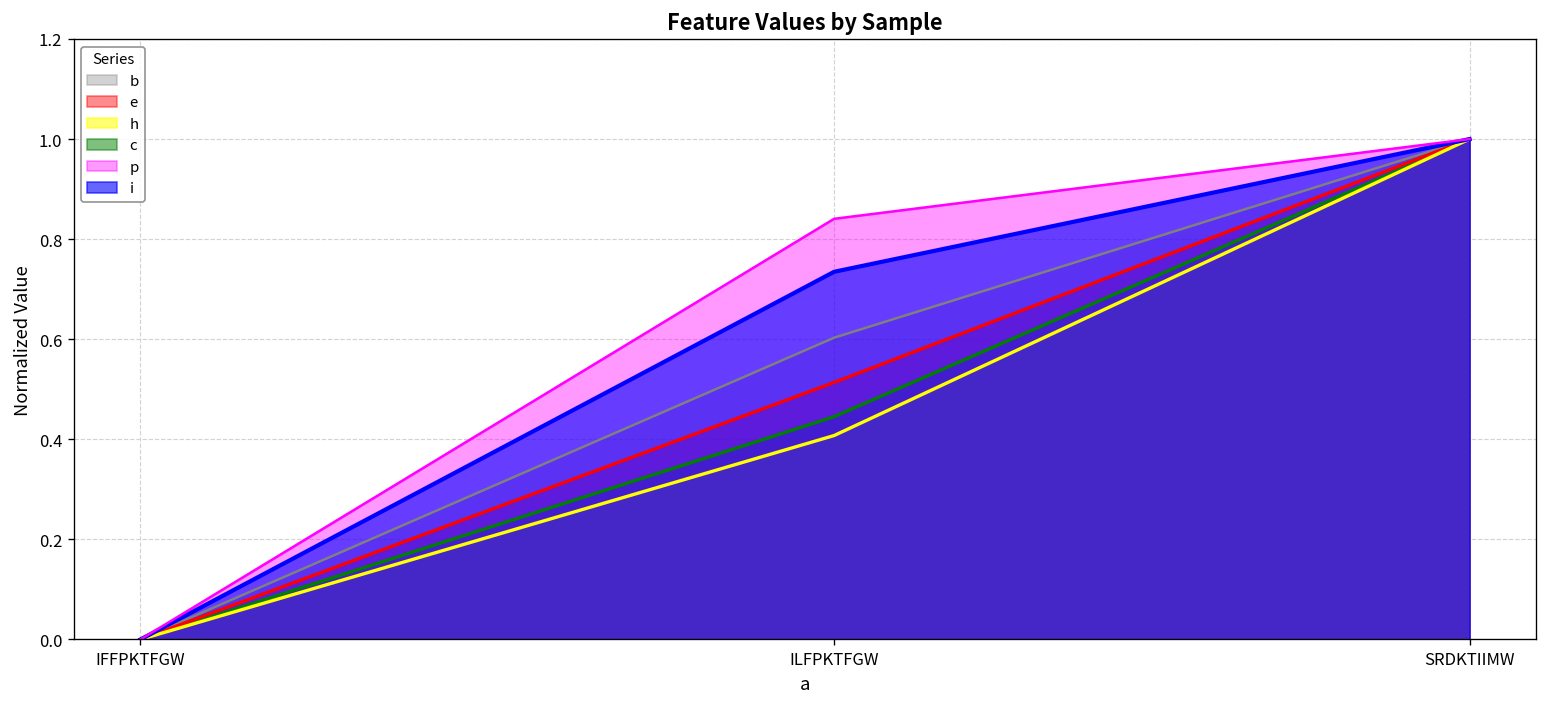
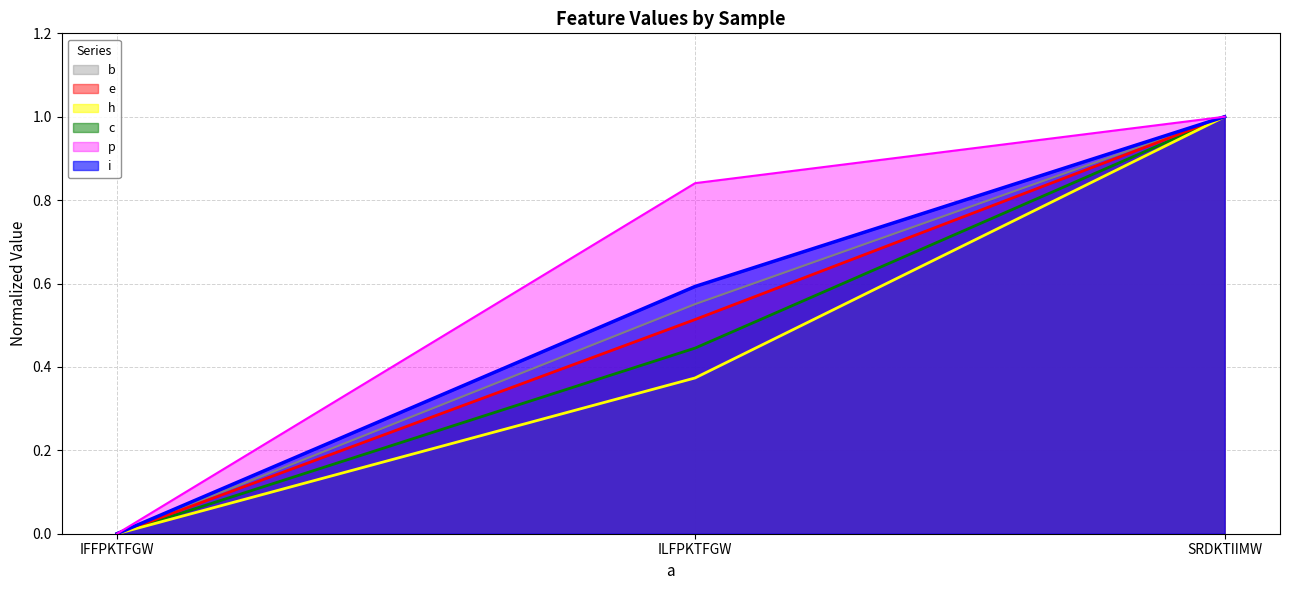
  {
    "b": {
-     "ILFPKTFGW": 0.60
+     "ILFPKTFGW": 0.55
    },
    "e": {
      "ILFPKTFGW": 0.51
    },
    "h": {
-     "ILFPKTFGW": 0.41
+     "ILFPKTFGW": 0.37
    },
    "c": {
      "ILFPKTFGW": 0.45
    },
    "p": {
      "ILFPKTFGW": 0.84
    },
    "i": {
-     "ILFPKTFGW": 0.73
+     "ILFPKTFGW": 0.59
    }
  }
